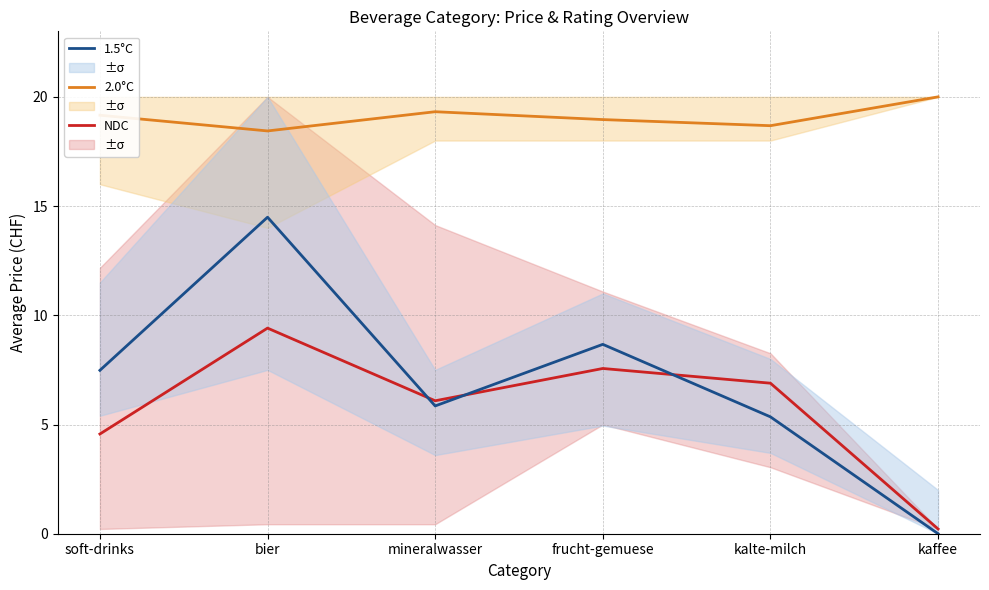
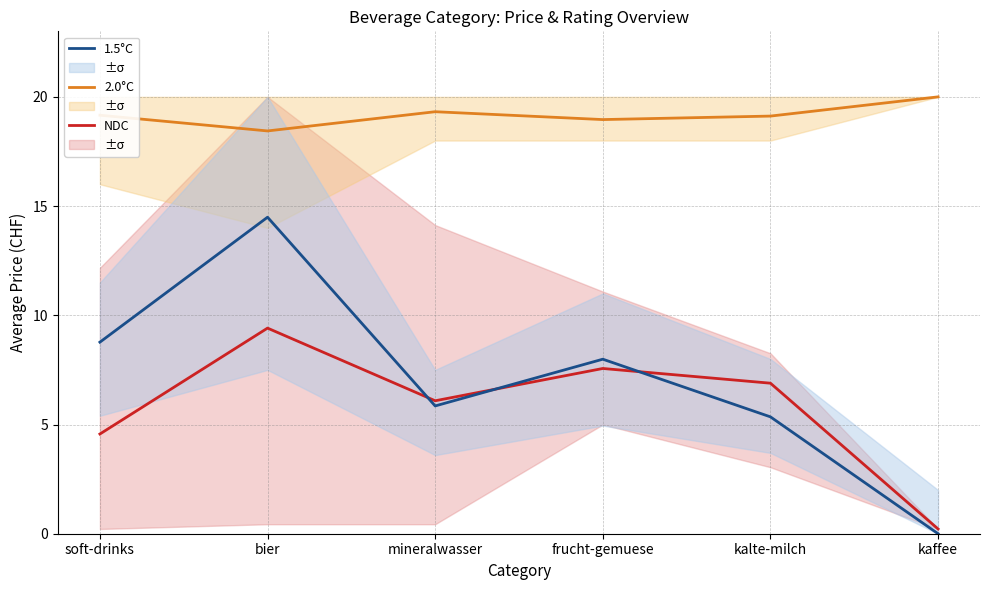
  {
    "NDC": {
      "soft-drinks": 4.6,
      "bier": 9.4,
      "mineralwasser": 6.1,
      "frucht-gemuese": 7.6,
      "kalte-milch": 6.9
    },
    "2.0°C": {
      "bier": 18.4,
      "mineralwasser": 19.3,
      "frucht-gemuese": 19.0,
-     "kalte-milch": 18.7
+     "kalte-milch": 19.1
    },
    "1.5°C": {
-     "soft-drinks": 7.5,
+     "soft-drinks": 8.8,
      "bier": 14.5,
      "mineralwasser": 5.9,
-     "frucht-gemuese": 8.7,
+     "frucht-gemuese": 8.0,
      "kalte-milch": 5.4,
      "kaffee": 0.0
    }
  }
